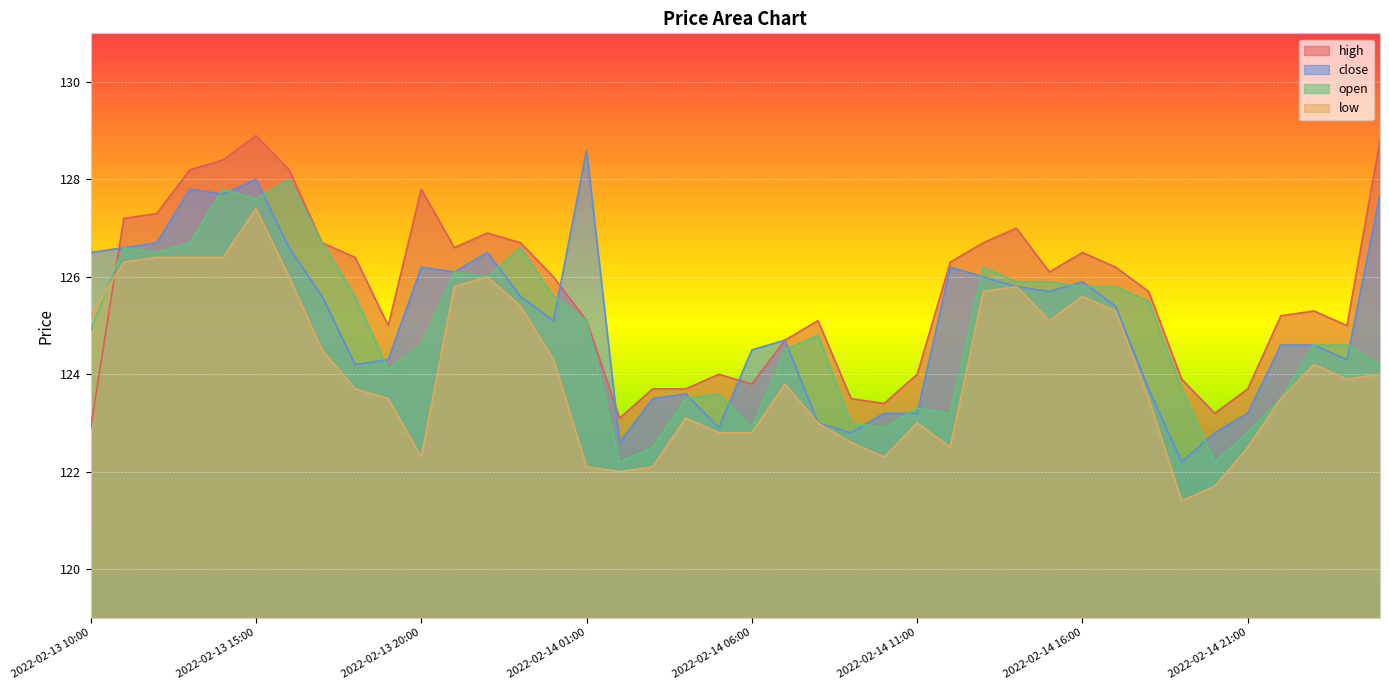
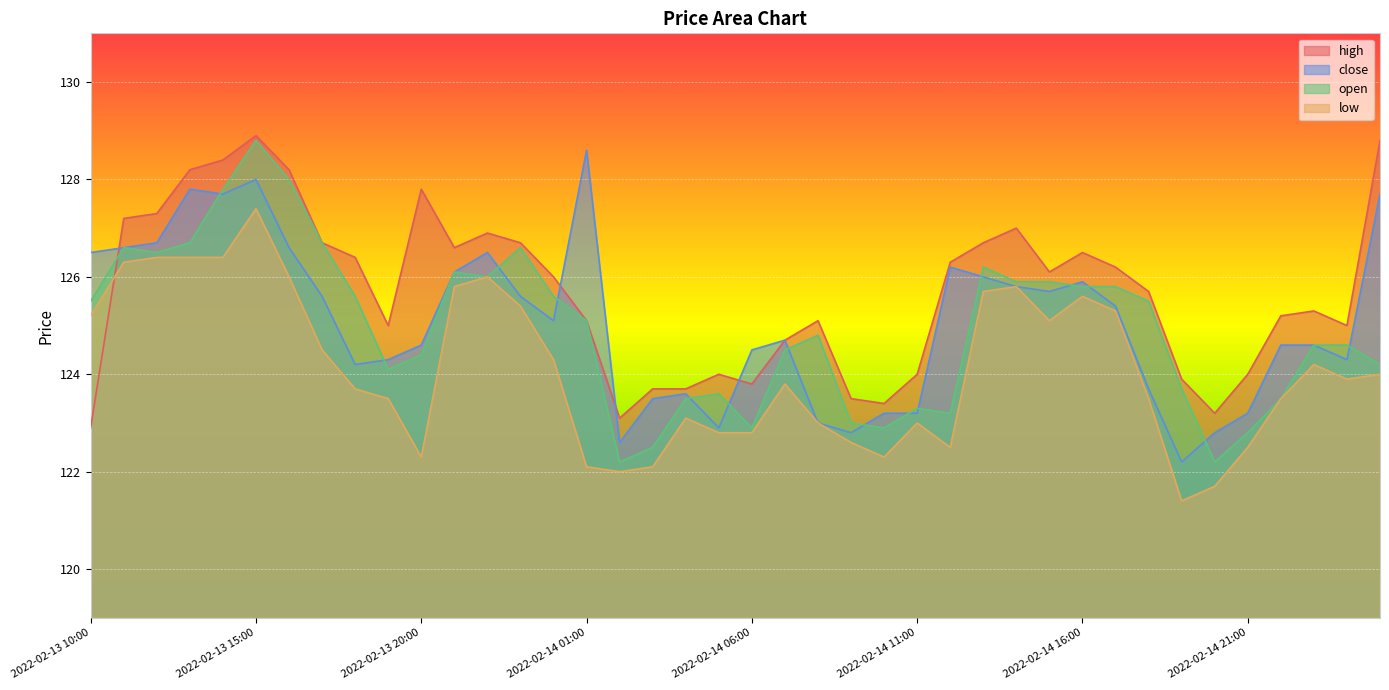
  {
    "high": {
      "2022-02-13 10:00": 122.9,
      "2022-02-13 15:00": 128.9,
      "2022-02-13 20:00": 127.8,
      "2022-02-14 06:00": 123.8,
      "2022-02-14 11:00": 124.0,
      "2022-02-14 16:00": 126.5,
-     "2022-02-14 21:00": 123.7
+     "2022-02-14 21:00": 124.0
    },
    "close": {
      "2022-02-13 10:00": 126.5,
      "2022-02-13 15:00": 128.0,
-     "2022-02-13 20:00": 126.2,
+     "2022-02-13 20:00": 124.6,
      "2022-02-14 01:00": 128.6,
      "2022-02-14 06:00": 124.5,
      "2022-02-14 11:00": 123.2,
      "2022-02-14 16:00": 125.9,
      "2022-02-14 21:00": 123.2
    },
    "open": {
-     "2022-02-13 10:00": 124.9,
-     "2022-02-13 15:00": 127.6,
-     "2022-02-13 20:00": 124.6,
+     "2022-02-13 10:00": 125.5,
+     "2022-02-13 15:00": 128.8,
+     "2022-02-13 20:00": 124.4,
      "2022-02-14 06:00": 122.9,
      "2022-02-14 11:00": 123.3,
      "2022-02-14 16:00": 125.8,
      "2022-02-14 21:00": 122.8
    },
    "low": {
      "2022-02-13 10:00": 125.2,
      "2022-02-13 15:00": 127.4,
      "2022-02-13 20:00": 122.3,
      "2022-02-14 01:00": 122.1,
      "2022-02-14 06:00": 122.8,
      "2022-02-14 11:00": 123.0,
      "2022-02-14 16:00": 125.6,
      "2022-02-14 21:00": 122.5
    }
  }
